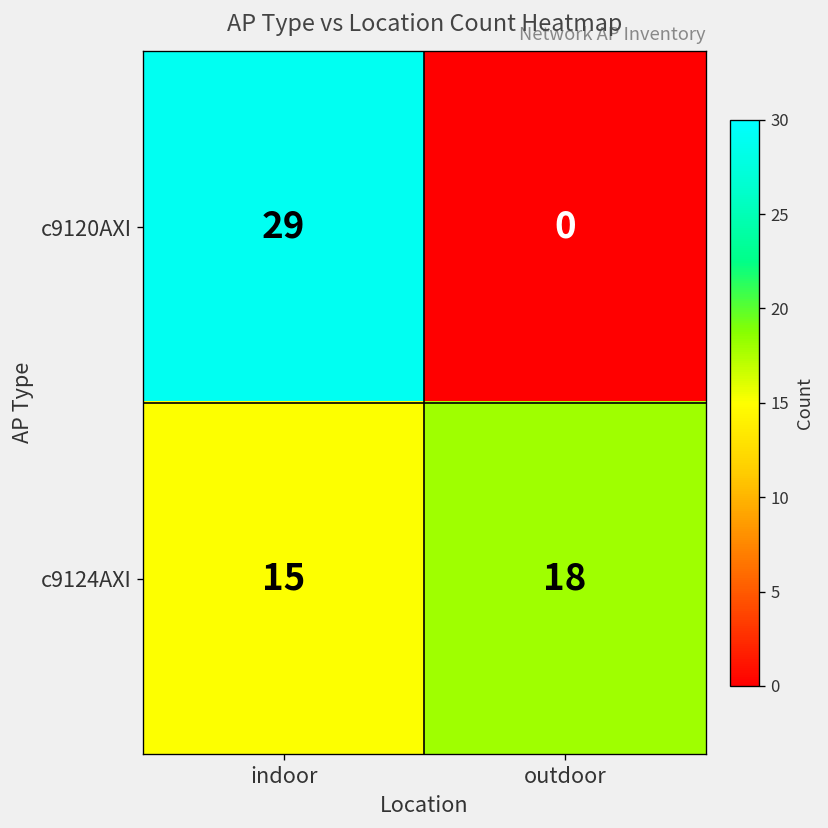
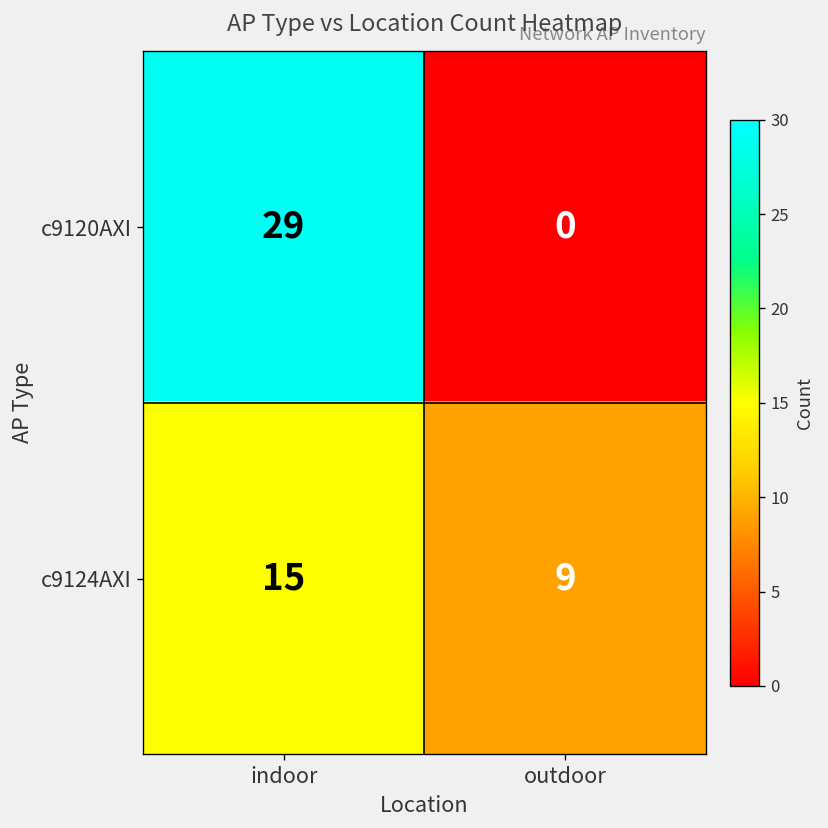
  {
    "c9120AXI": {
      "indoor": 29,
      "outdoor": 0
    },
    "c9124AXI": {
      "indoor": 15,
-     "outdoor": 18
+     "outdoor": 9
    }
  }
